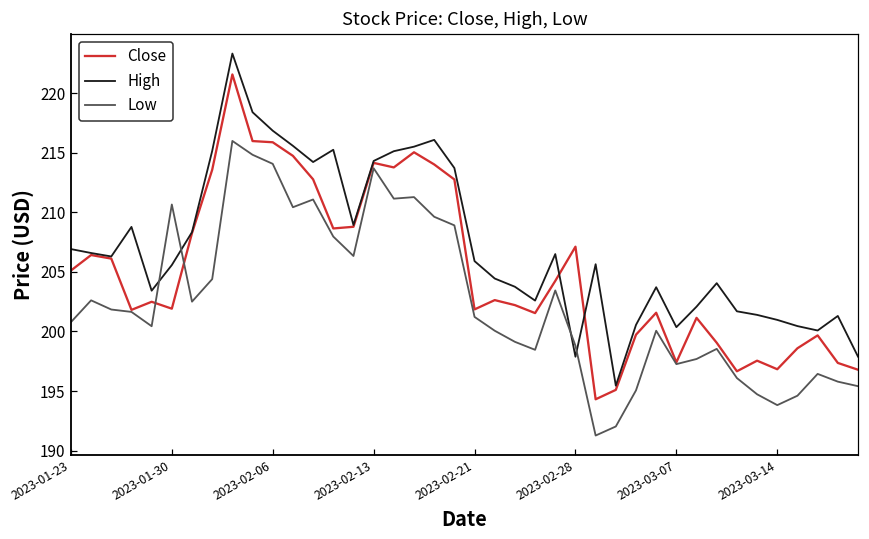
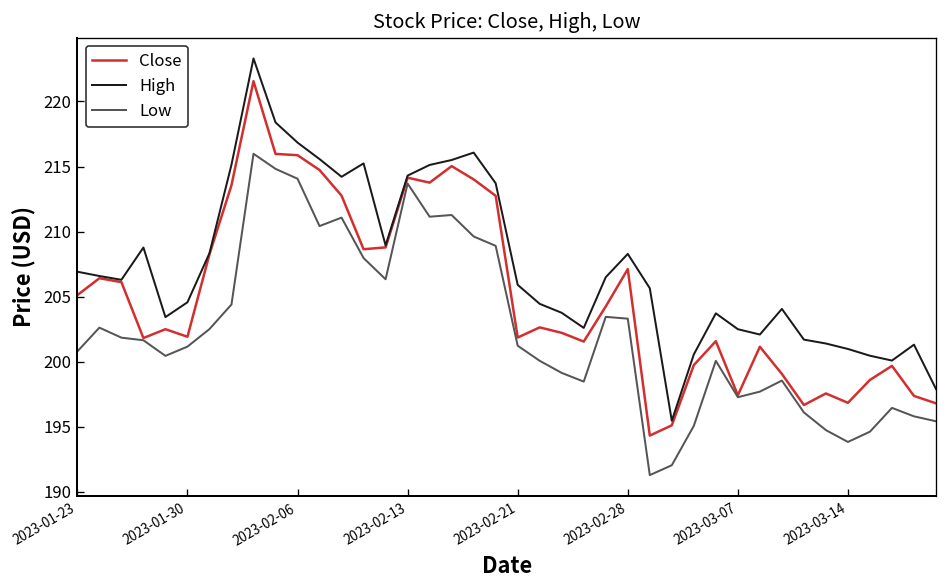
  {
    "Close": {
      "2023-01-23": 205.1,
      "2023-01-30": 201.9,
      "2023-02-06": 215.9,
      "2023-02-21": 201.9,
      "2023-02-28": 207.1,
      "2023-03-14": 196.8
    },
    "High": {
      "2023-01-23": 206.9,
-     "2023-01-30": 205.6,
+     "2023-01-30": 204.6,
      "2023-02-06": 216.8,
      "2023-02-21": 205.9,
-     "2023-02-28": 197.9,
-     "2023-03-07": 200.4,
+     "2023-02-28": 208.3,
+     "2023-03-07": 202.5,
      "2023-03-14": 201.0
    },
    "Low": {
      "2023-01-23": 200.8,
-     "2023-01-30": 210.7,
+     "2023-01-30": 201.2,
      "2023-02-06": 214.1,
      "2023-02-13": 213.7,
      "2023-02-21": 201.2,
-     "2023-02-28": 198.8,
+     "2023-02-28": 203.3,
      "2023-03-14": 193.8
    }
  }
